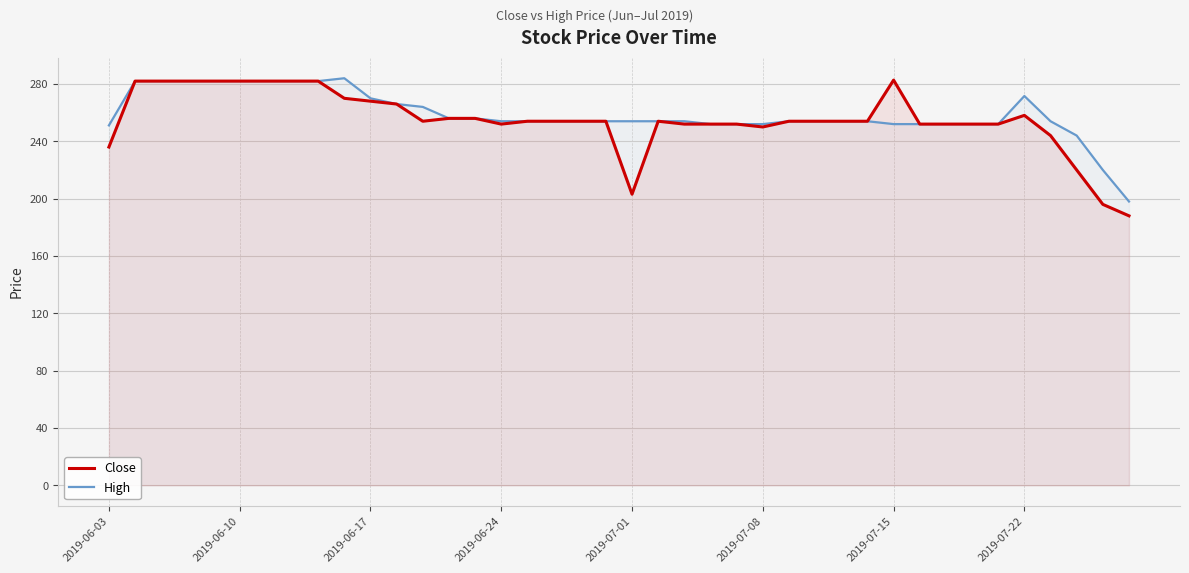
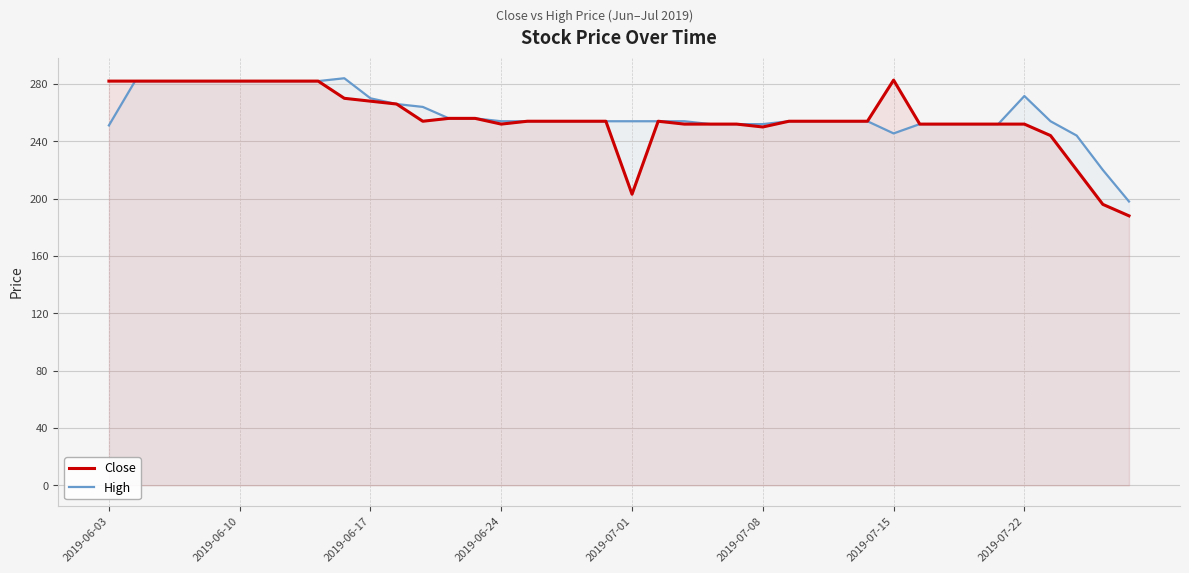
  {
    "Close": {
-     "2019-06-03": 236,
+     "2019-06-03": 282,
      "2019-06-17": 268,
      "2019-06-24": 252,
      "2019-07-01": 203,
      "2019-07-08": 250,
      "2019-07-15": 283,
-     "2019-07-22": 258
+     "2019-07-22": 252
    },
    "High": {
      "2019-06-03": 251,
      "2019-06-17": 270,
      "2019-06-24": 254,
      "2019-07-01": 254,
      "2019-07-08": 252,
-     "2019-07-15": 252,
+     "2019-07-15": 246,
      "2019-07-22": 272
    }
  }
